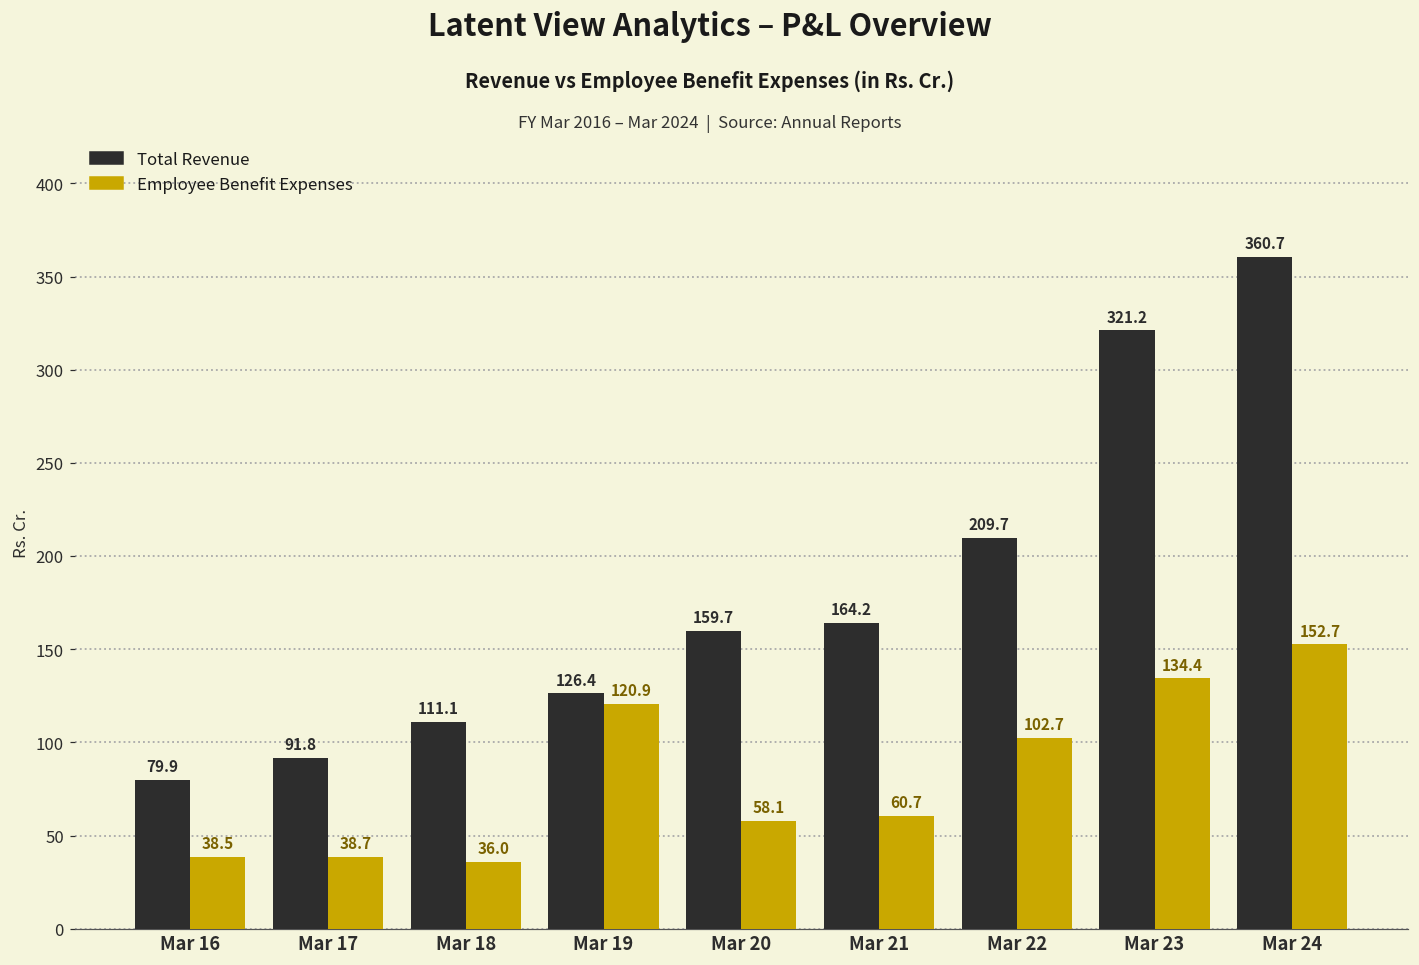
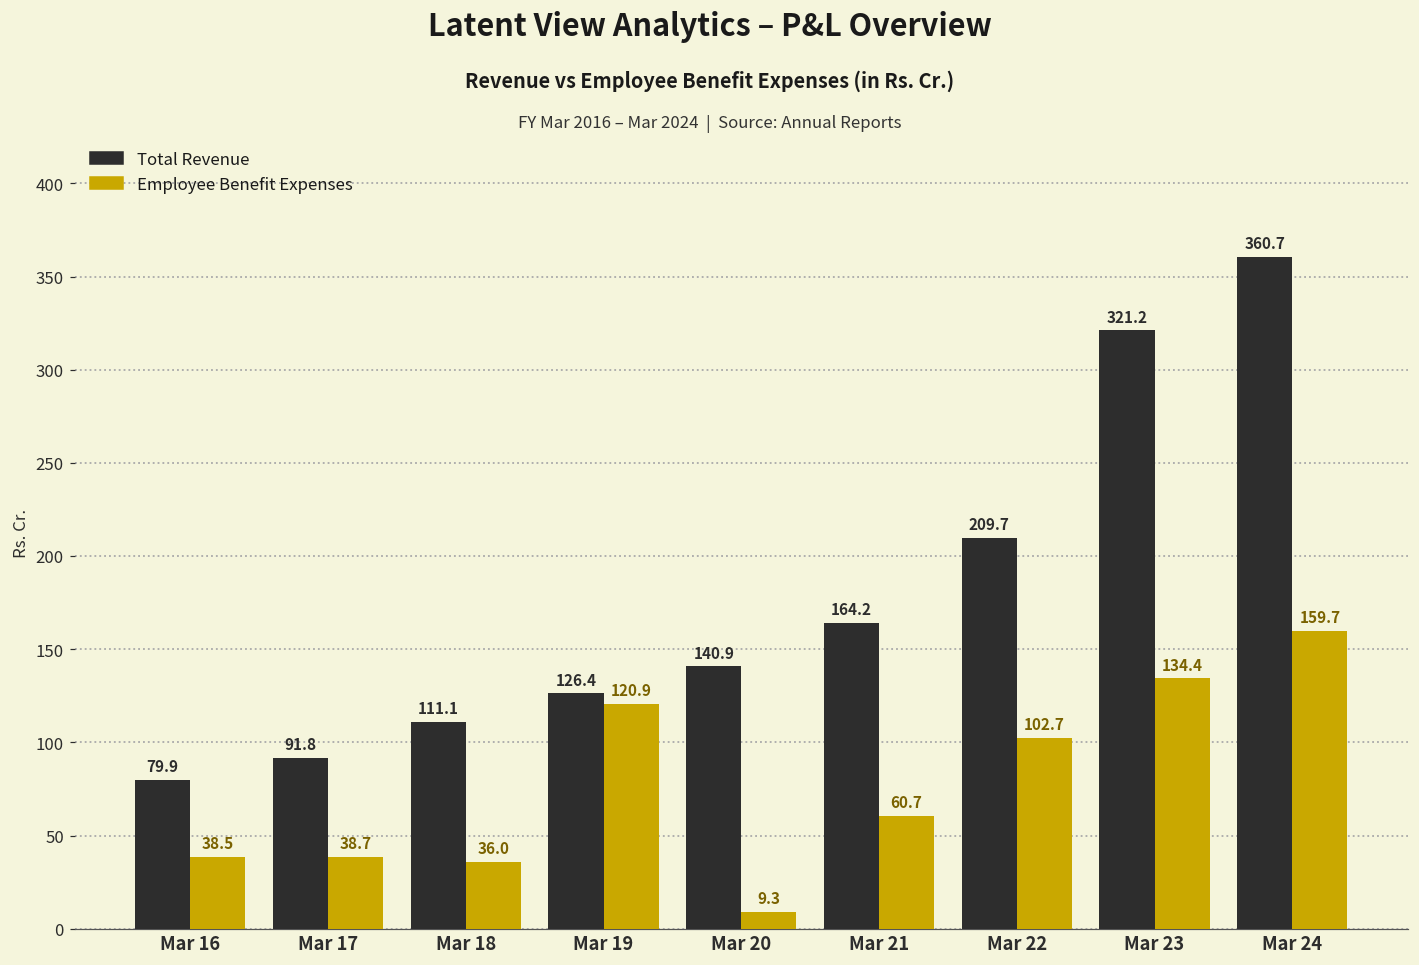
  {
    "Total Revenue": {
      "Mar 16": 79.9,
      "Mar 17": 91.8,
      "Mar 18": 111.1,
      "Mar 19": 126.4,
-     "Mar 20": 159.7,
+     "Mar 20": 140.9,
      "Mar 21": 164.2,
      "Mar 22": 209.7,
      "Mar 23": 321.2,
      "Mar 24": 360.7
    },
    "Employee Benefit Expenses": {
      "Mar 16": 38.5,
      "Mar 17": 38.7,
      "Mar 18": 36.0,
      "Mar 19": 120.9,
-     "Mar 20": 58.1,
+     "Mar 20": 9.3,
      "Mar 21": 60.7,
      "Mar 22": 102.7,
      "Mar 23": 134.4,
-     "Mar 24": 152.7
+     "Mar 24": 159.7
    }
  }
